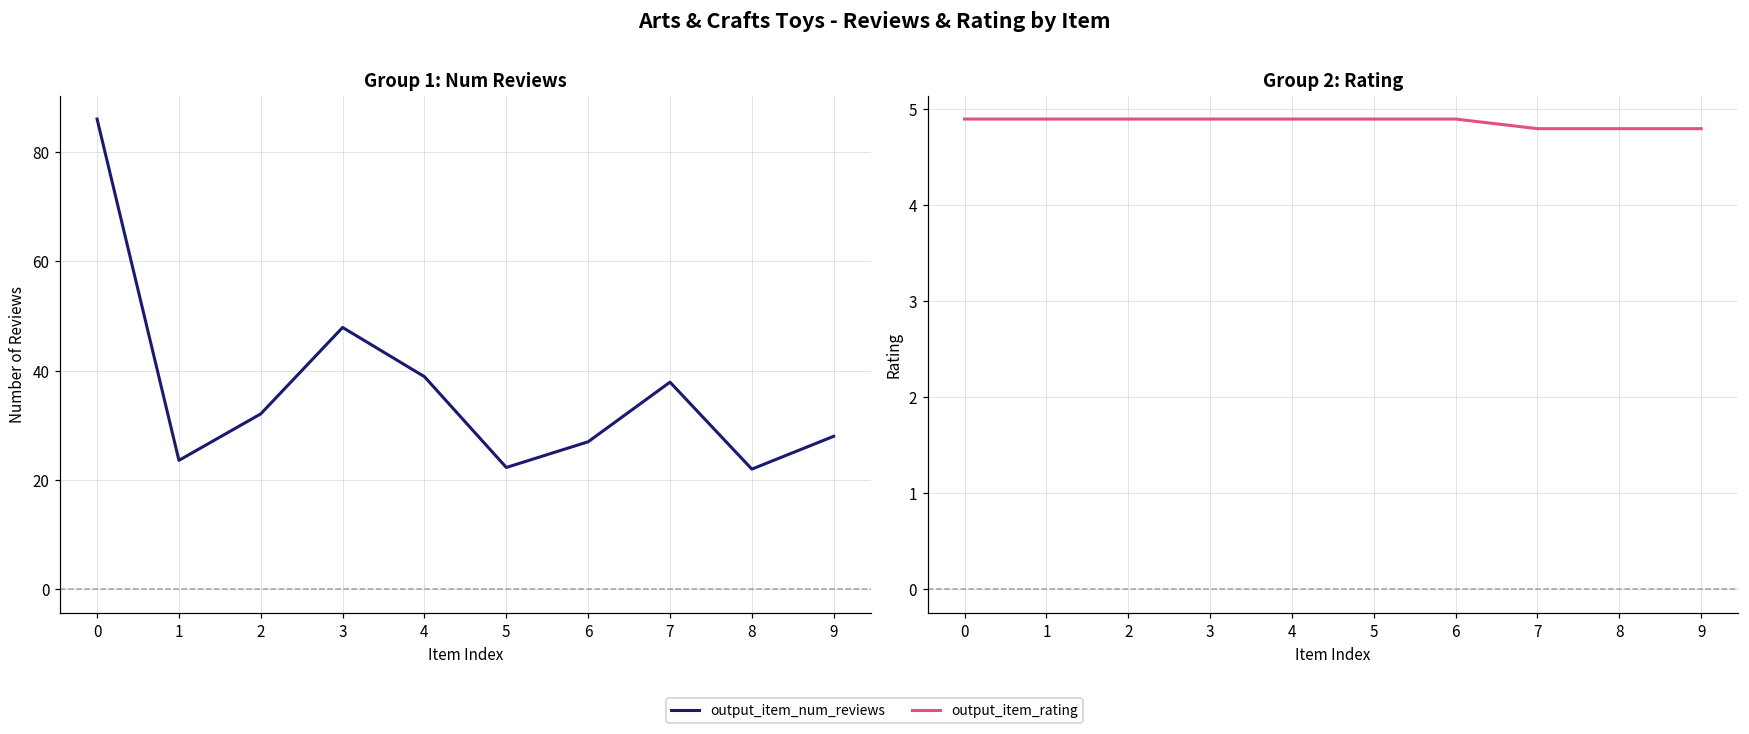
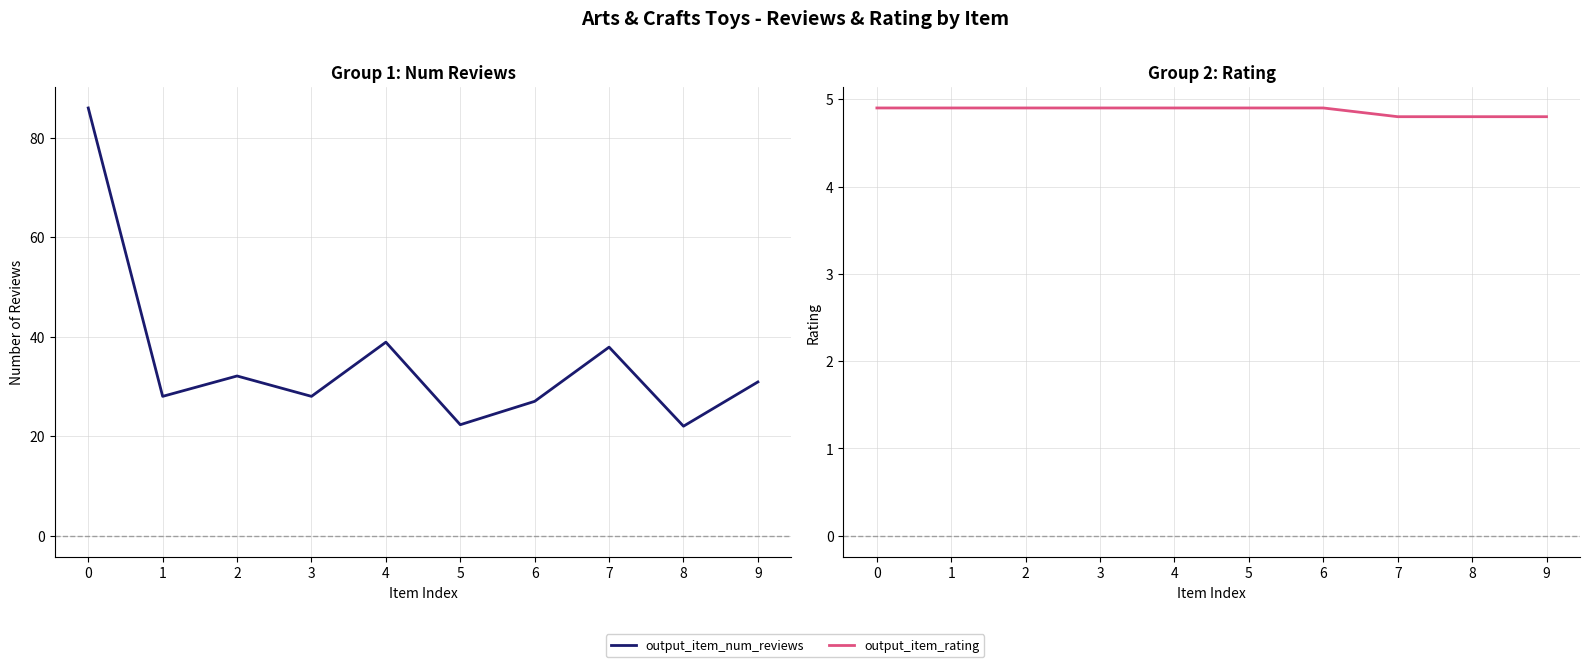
  {
    "Group 1: Num Reviews": {
      "0": 86,
-     "1": 24,
+     "1": 28,
      "2": 32,
-     "3": 48,
+     "3": 28,
      "4": 39,
      "5": 22,
      "6": 27,
      "7": 38,
      "8": 22,
-     "9": 28
+     "9": 31
    },
    "Group 2: Rating": {
      "0": 4.9,
      "1": 4.9,
      "2": 4.9,
      "3": 4.9,
      "4": 4.9,
      "5": 4.9,
      "6": 4.9,
      "7": 4.8,
      "8": 4.8,
      "9": 4.8
    }
  }
